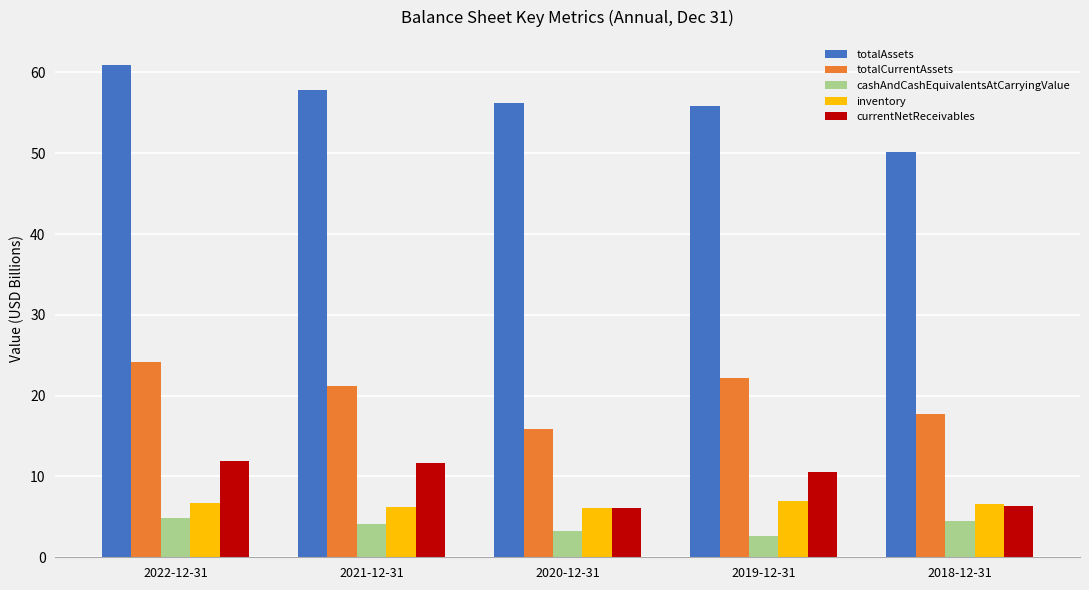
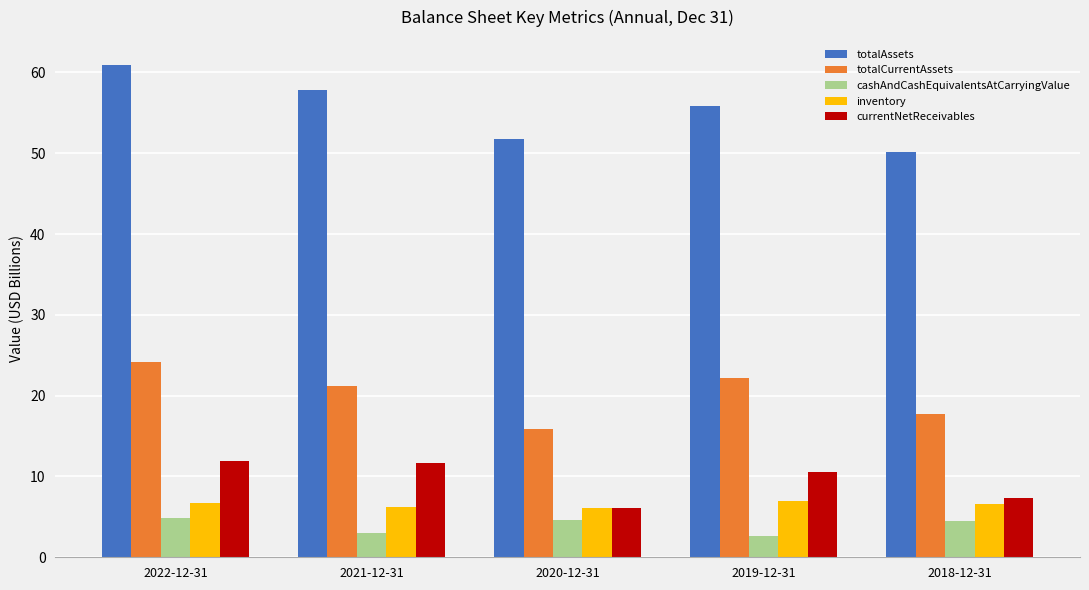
  {
    "totalAssets": {
      "2022-12-31": 61,
      "2021-12-31": 58,
-     "2020-12-31": 56,
+     "2020-12-31": 52,
      "2019-12-31": 56,
      "2018-12-31": 50
    },
    "totalCurrentAssets": {
      "2022-12-31": 24,
      "2021-12-31": 21,
      "2020-12-31": 16,
      "2019-12-31": 22,
      "2018-12-31": 18
    },
    "cashAndCashEquivalentsAtCarryingValue": {
      "2022-12-31": 5,
-     "2021-12-31": 4,
-     "2020-12-31": 3,
+     "2021-12-31": 3,
+     "2020-12-31": 5,
      "2019-12-31": 3,
      "2018-12-31": 4
    },
    "inventory": {
      "2022-12-31": 7,
      "2021-12-31": 6,
      "2020-12-31": 6,
      "2019-12-31": 7,
      "2018-12-31": 7
    },
    "currentNetReceivables": {
      "2022-12-31": 12,
      "2021-12-31": 12,
      "2020-12-31": 6,
      "2019-12-31": 11,
-     "2018-12-31": 6
+     "2018-12-31": 7
    }
  }
